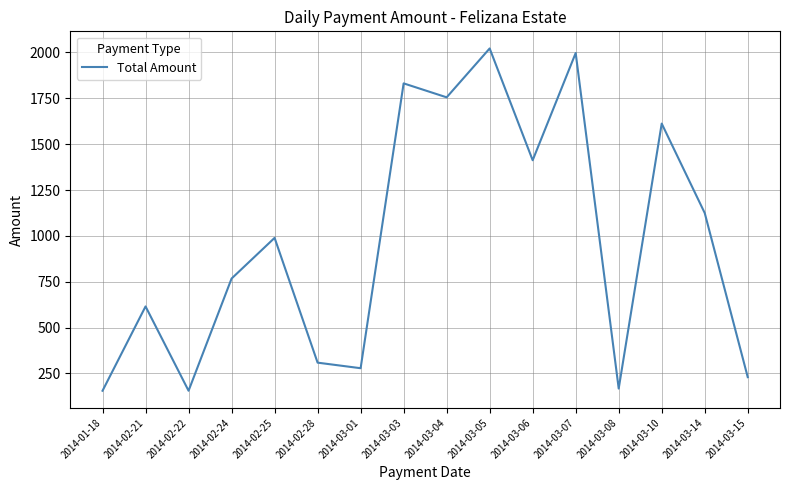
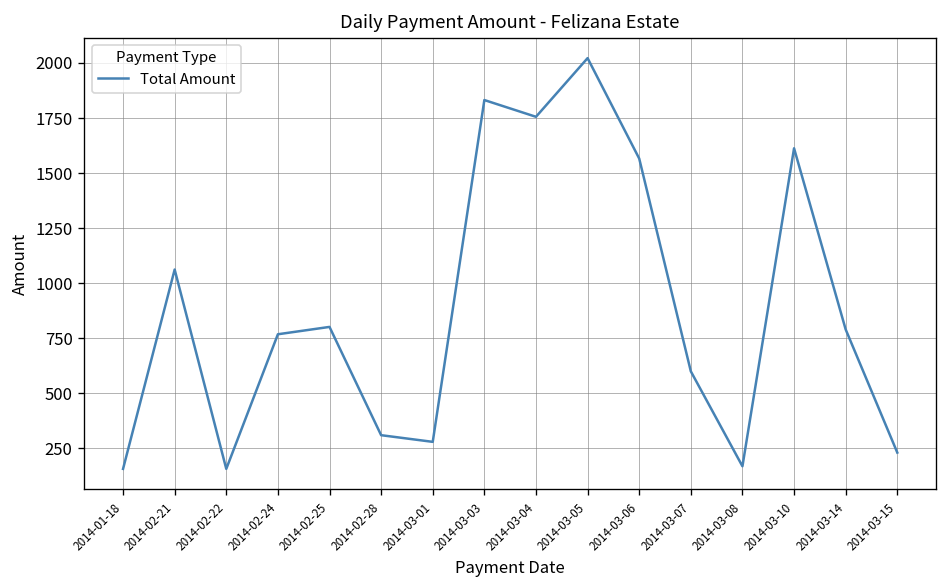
  {
    "2014-01-18": 160,
-   "2014-02-21": 620,
+   "2014-02-21": 1060,
    "2014-02-22": 160,
    "2014-02-24": 770,
-   "2014-02-25": 990,
+   "2014-02-25": 800,
    "2014-02-28": 310,
    "2014-03-01": 280,
    "2014-03-03": 1830,
    "2014-03-04": 1760,
    "2014-03-05": 2020,
-   "2014-03-06": 1410,
-   "2014-03-07": 2000,
+   "2014-03-06": 1570,
+   "2014-03-07": 600,
    "2014-03-08": 170,
    "2014-03-10": 1610,
-   "2014-03-14": 1120,
+   "2014-03-14": 790,
    "2014-03-15": 230
  }
